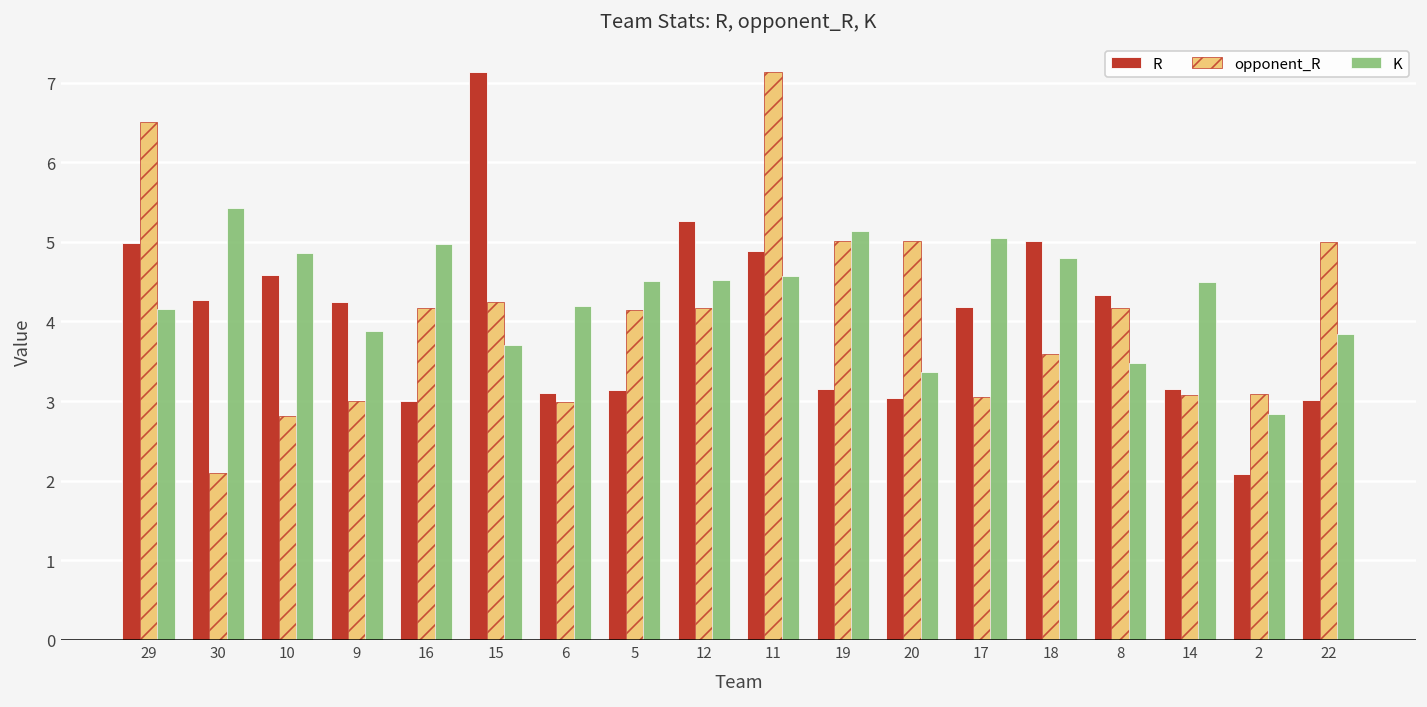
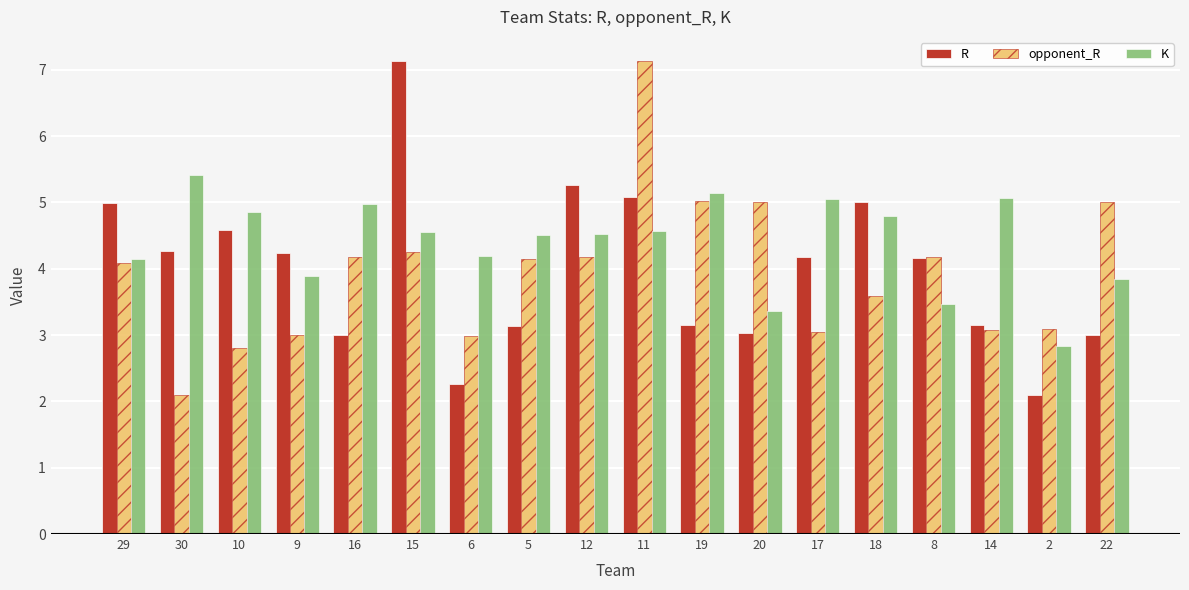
  {
    "R": {
      "29": 5.0,
      "30": 4.3,
      "10": 4.6,
      "9": 4.2,
      "16": 3.0,
      "15": 7.1,
-     "6": 3.1,
+     "6": 2.3,
      "5": 3.1,
      "12": 5.3,
-     "11": 4.9,
+     "11": 5.1,
      "19": 3.2,
      "20": 3.0,
      "17": 4.2,
      "18": 5.0,
-     "8": 4.3,
+     "8": 4.2,
      "14": 3.1,
      "2": 2.1,
      "22": 3.0
    },
    "opponent_R": {
-     "29": 6.5,
+     "29": 4.1,
      "30": 2.1,
      "10": 2.8,
      "9": 3.0,
      "16": 4.2,
      "15": 4.2,
      "6": 3.0,
      "5": 4.1,
      "12": 4.2,
      "11": 7.1,
      "19": 5.0,
      "20": 5.0,
      "17": 3.0,
      "18": 3.6,
      "8": 4.2,
      "14": 3.1,
      "2": 3.1,
      "22": 5.0
    },
    "K": {
      "29": 4.2,
      "30": 5.4,
      "10": 4.9,
      "9": 3.9,
      "16": 5.0,
-     "15": 3.7,
+     "15": 4.5,
      "6": 4.2,
      "5": 4.5,
      "12": 4.5,
      "11": 4.6,
      "19": 5.1,
      "20": 3.4,
      "17": 5.1,
      "18": 4.8,
      "8": 3.5,
-     "14": 4.5,
+     "14": 5.1,
      "2": 2.8,
      "22": 3.8
    }
  }
